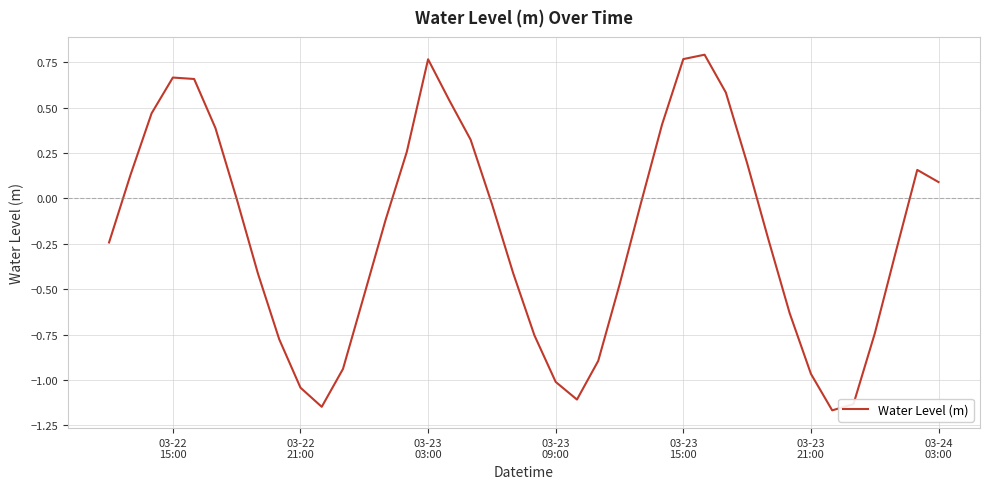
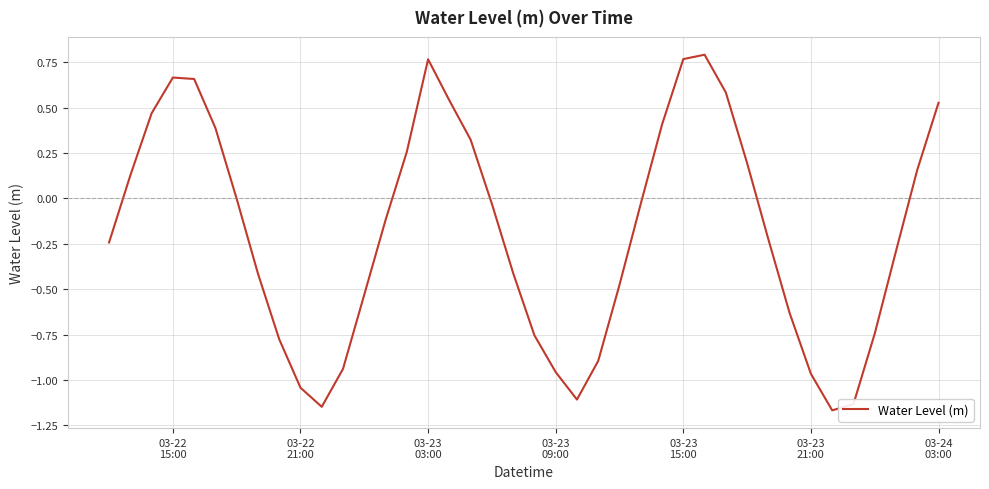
  {
    "03-22 15:00": 0.67,
    "03-22 21:00": -1.04,
    "03-23 03:00": 0.77,
-   "03-23 09:00": -1.01,
+   "03-23 09:00": -0.96,
    "03-23 15:00": 0.77,
    "03-23 21:00": -0.97,
-   "03-24 03:00": 0.09
+   "03-24 03:00": 0.53
  }
